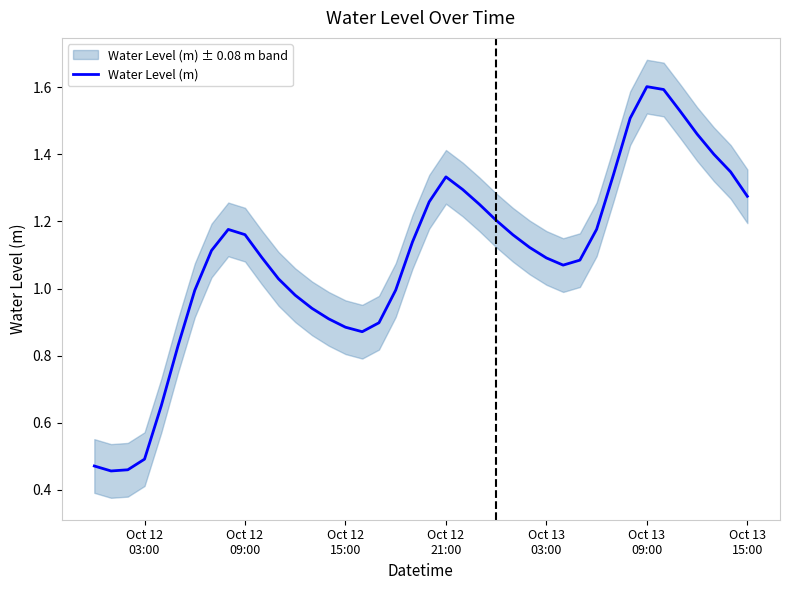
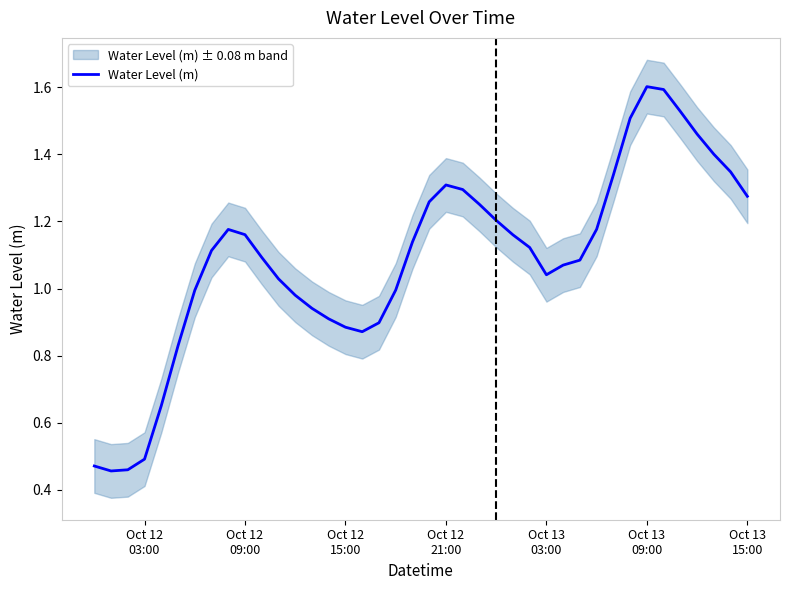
  {
    "Water Level (m)": {
      "Oct 12 03:00": 0.49,
      "Oct 12 09:00": 1.16,
      "Oct 12 15:00": 0.88,
-     "Oct 12 21:00": 1.33,
-     "Oct 13 03:00": 1.09,
+     "Oct 12 21:00": 1.31,
+     "Oct 13 03:00": 1.04,
      "Oct 13 09:00": 1.60,
      "Oct 13 15:00": 1.27
    }
  }
